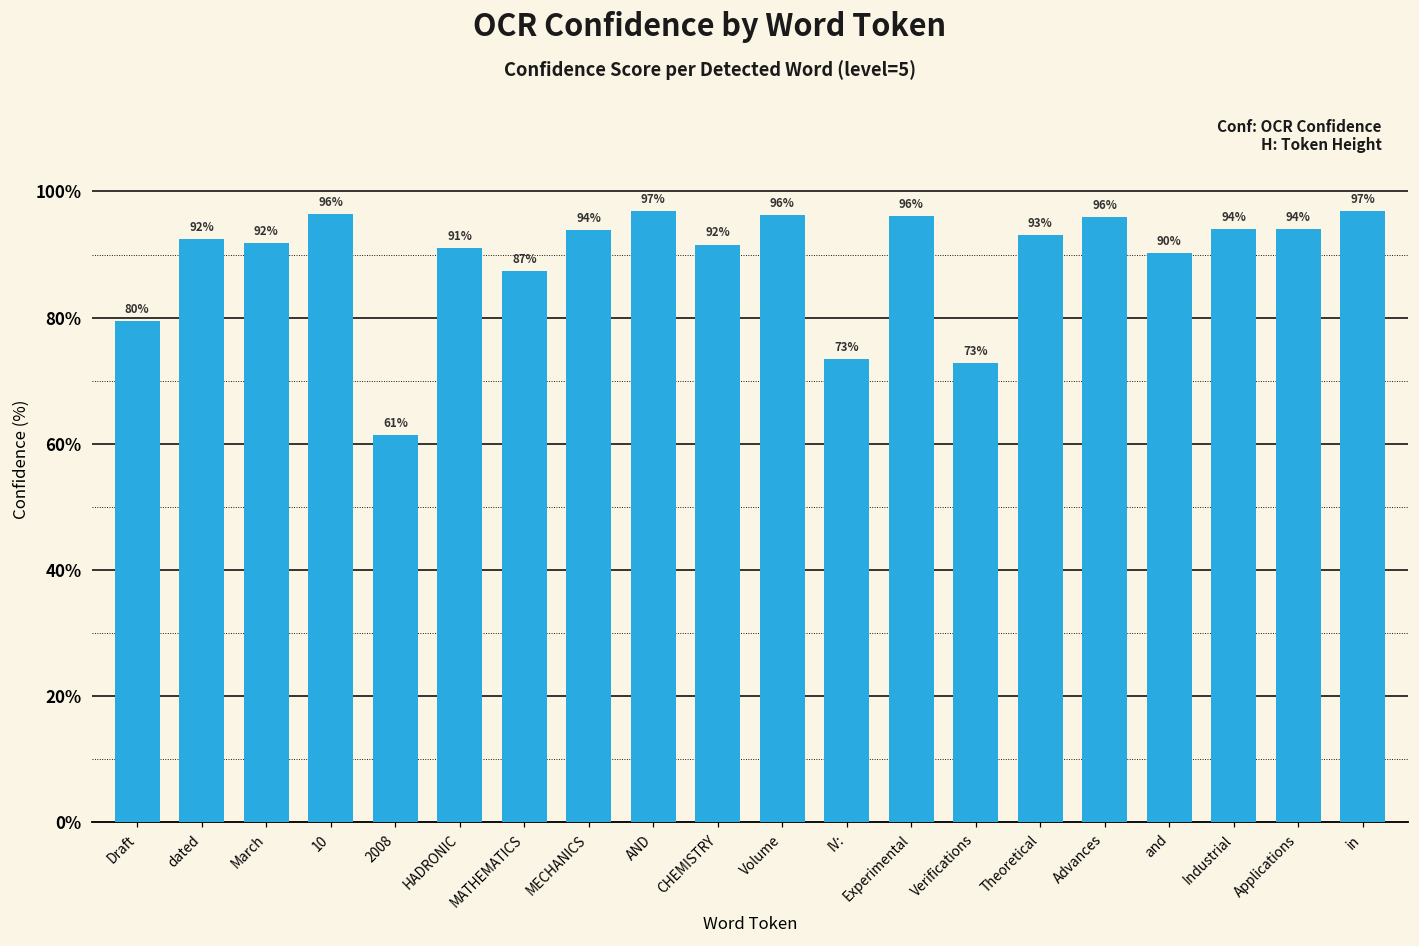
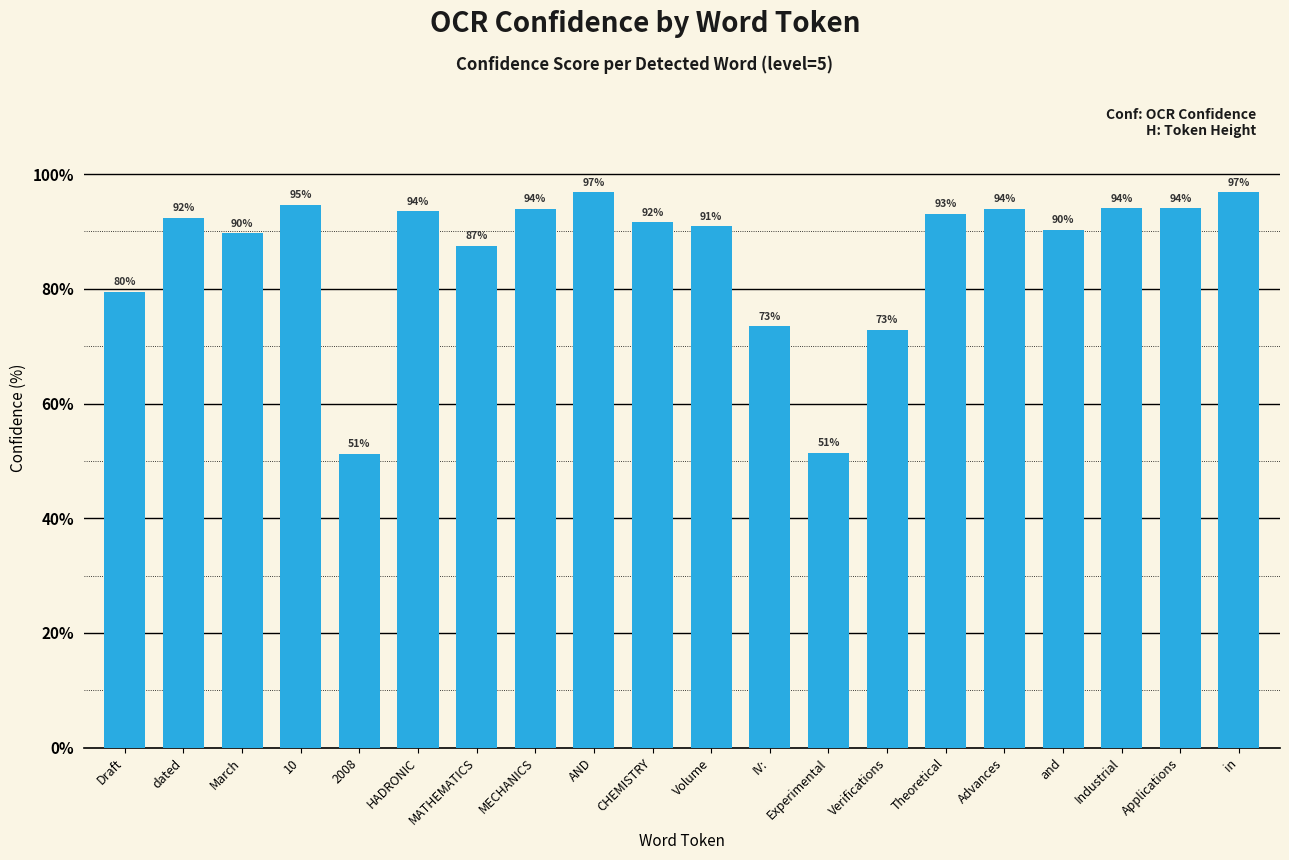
  {
    "Draft": "80%",
    "dated": "92%",
-   "March": "92%",
-   "10": "96%",
-   "2008": "61%",
-   "HADRONIC": "91%",
+   "March": "90%",
+   "10": "95%",
+   "2008": "51%",
+   "HADRONIC": "94%",
    "MATHEMATICS": "87%",
    "MECHANICS": "94%",
    "AND": "97%",
    "CHEMISTRY": "92%",
-   "Volume": "96%",
+   "Volume": "91%",
    "IV:": "73%",
-   "Experimental": "96%",
+   "Experimental": "51%",
    "Verifications": "73%",
    "Theoretical": "93%",
-   "Advances": "96%",
+   "Advances": "94%",
    "and": "90%",
    "Industrial": "94%",
    "Applications": "94%",
    "in": "97%"
  }
